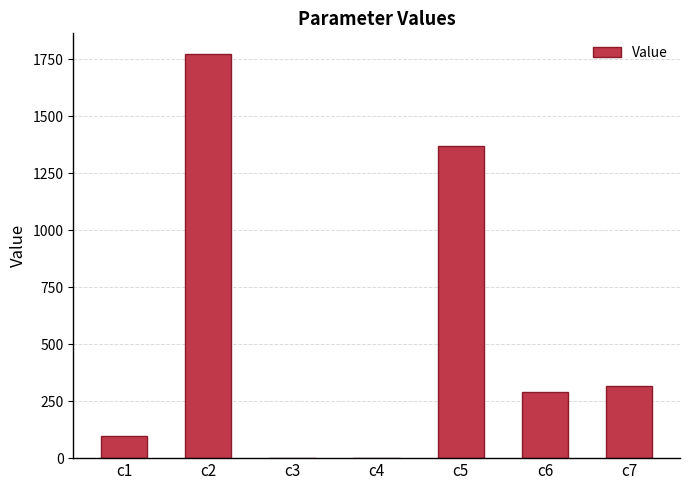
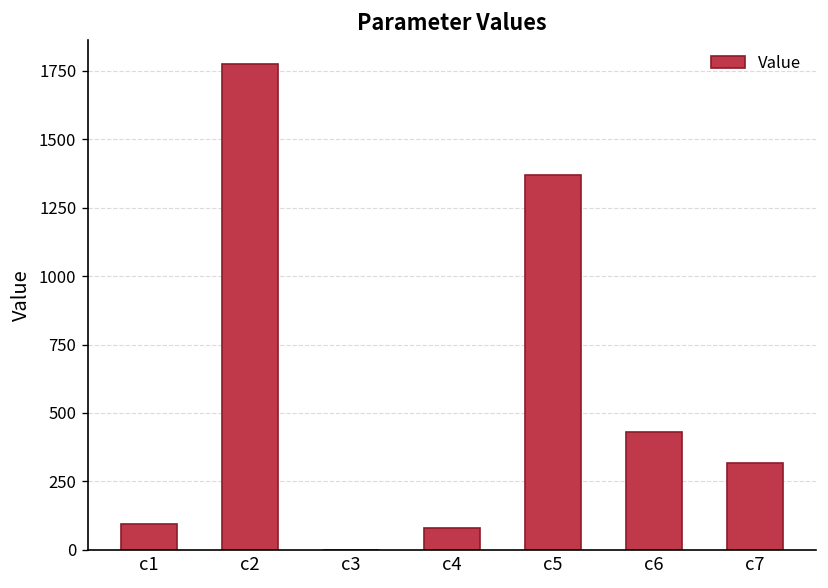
  {
    "c1": 100,
    "c2": 1770,
-   "c4": 0,
+   "c4": 80,
    "c5": 1370,
-   "c6": 290,
+   "c6": 430,
    "c7": 320
  }
